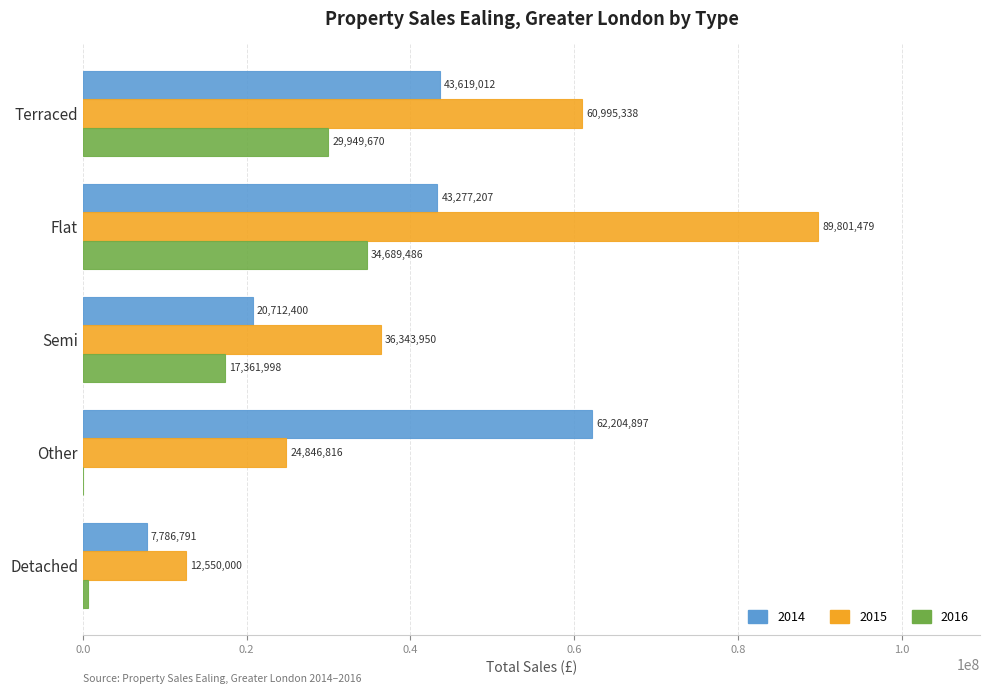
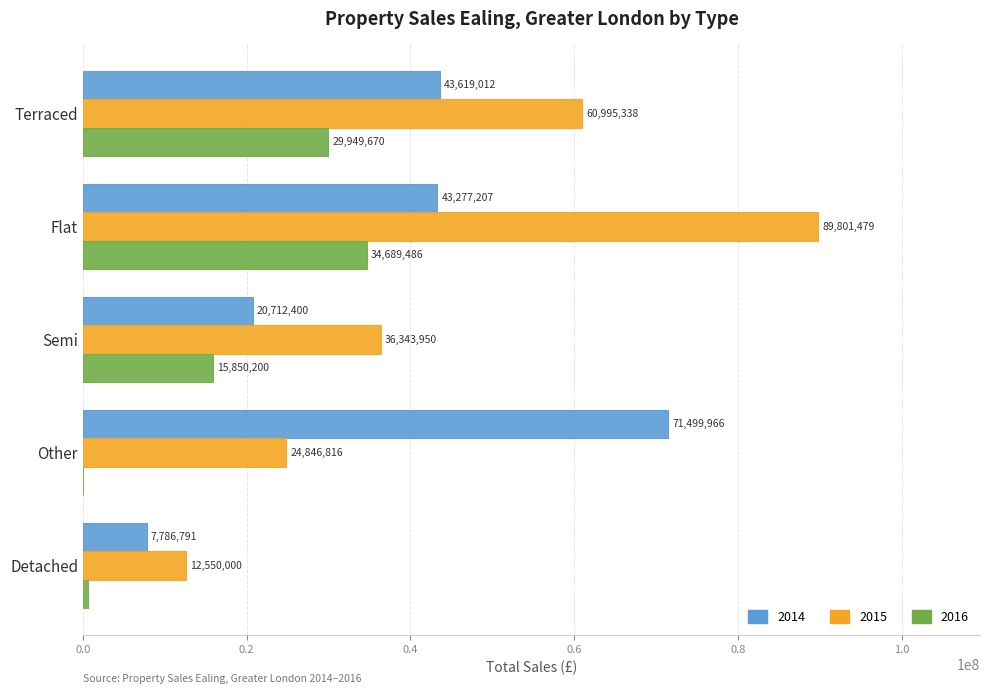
  {
    "2014": {
      "Terraced": "43,619,012",
      "Flat": "43,277,207",
      "Semi": "20,712,400",
-     "Other": "62,204,897",
+     "Other": "71,499,966",
      "Detached": "7,786,791"
    },
    "2015": {
      "Terraced": "60,995,338",
      "Flat": "89,801,479",
      "Semi": "36,343,950",
      "Other": "24,846,816",
      "Detached": "12,550,000"
    },
    "2016": {
      "Terraced": "29,949,670",
      "Flat": "34,689,486",
-     "Semi": "17,361,998"
+     "Semi": "15,850,200"
    }
  }
